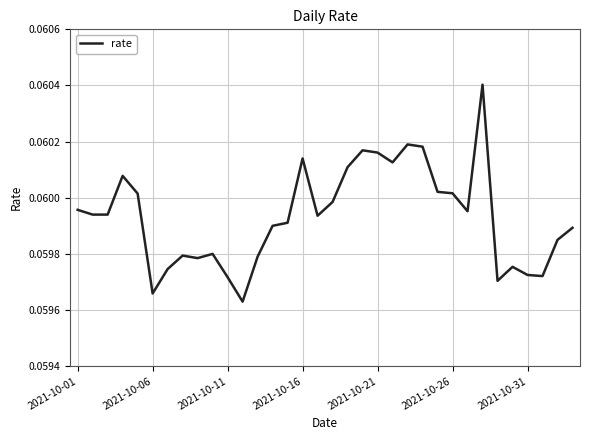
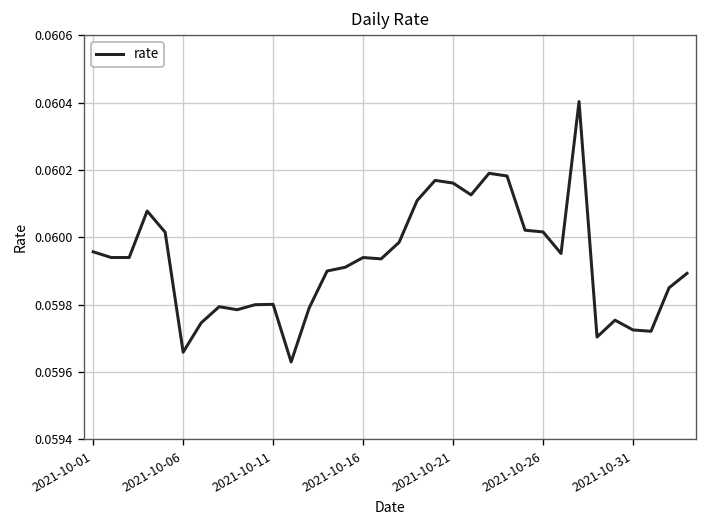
  {
    "2021-10-01": 0.05996,
    "2021-10-06": 0.05966,
-   "2021-10-11": 0.05972,
-   "2021-10-16": 0.06014,
+   "2021-10-11": 0.05980,
+   "2021-10-16": 0.05994,
    "2021-10-21": 0.06016,
    "2021-10-26": 0.06002,
    "2021-10-31": 0.05973
  }
